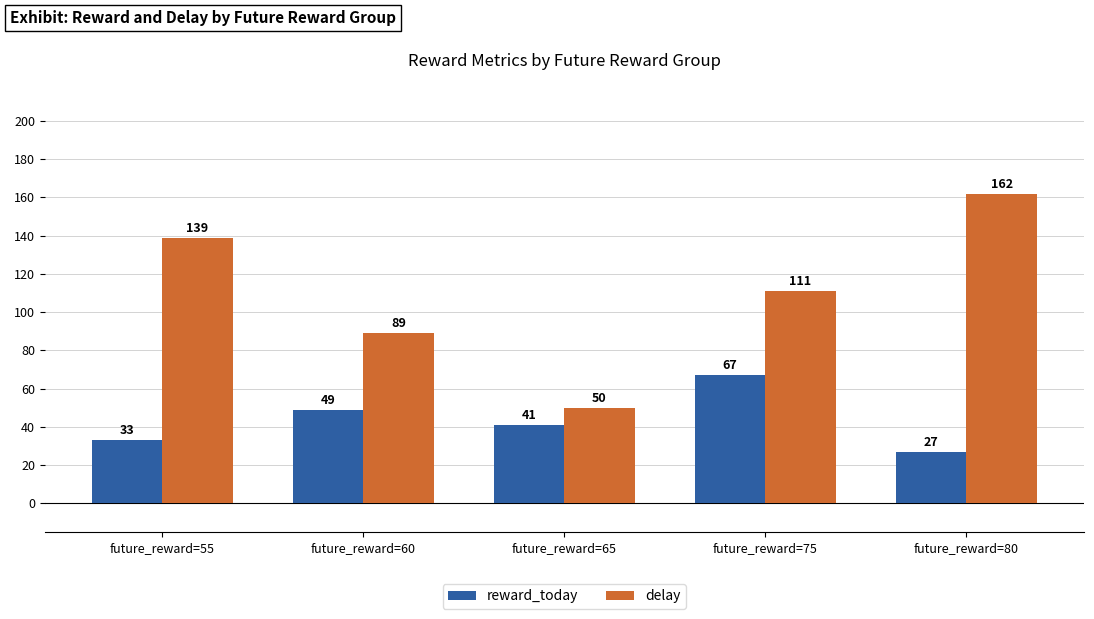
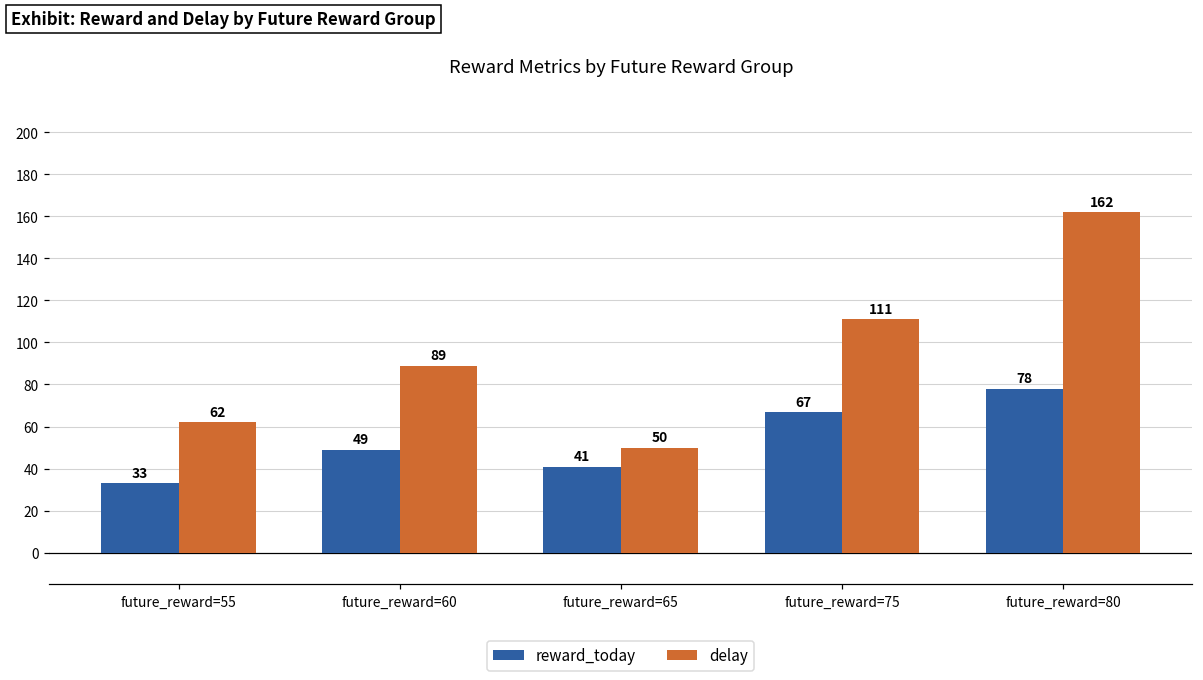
  {
    "reward_today": {
      "future_reward=55": 33,
      "future_reward=60": 49,
      "future_reward=65": 41,
      "future_reward=75": 67,
-     "future_reward=80": 27
+     "future_reward=80": 78
    },
    "delay": {
-     "future_reward=55": 139,
+     "future_reward=55": 62,
      "future_reward=60": 89,
      "future_reward=65": 50,
      "future_reward=75": 111,
      "future_reward=80": 162
    }
  }
